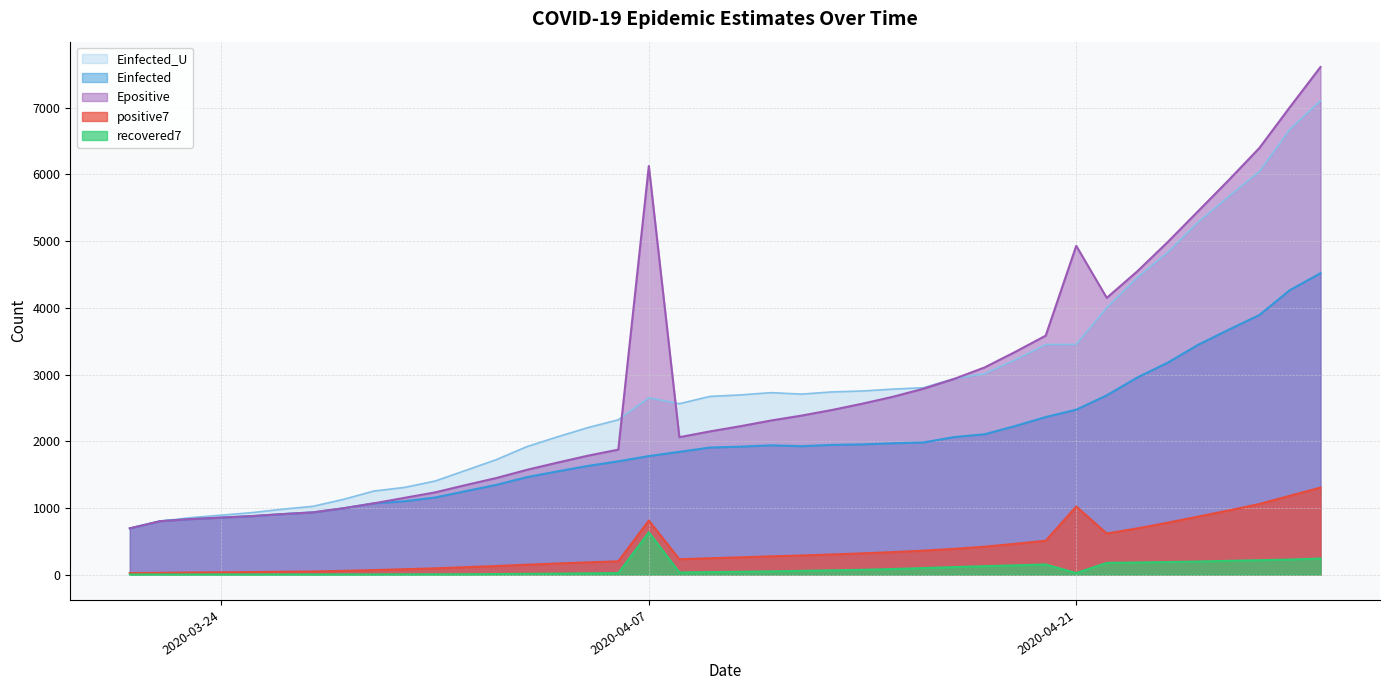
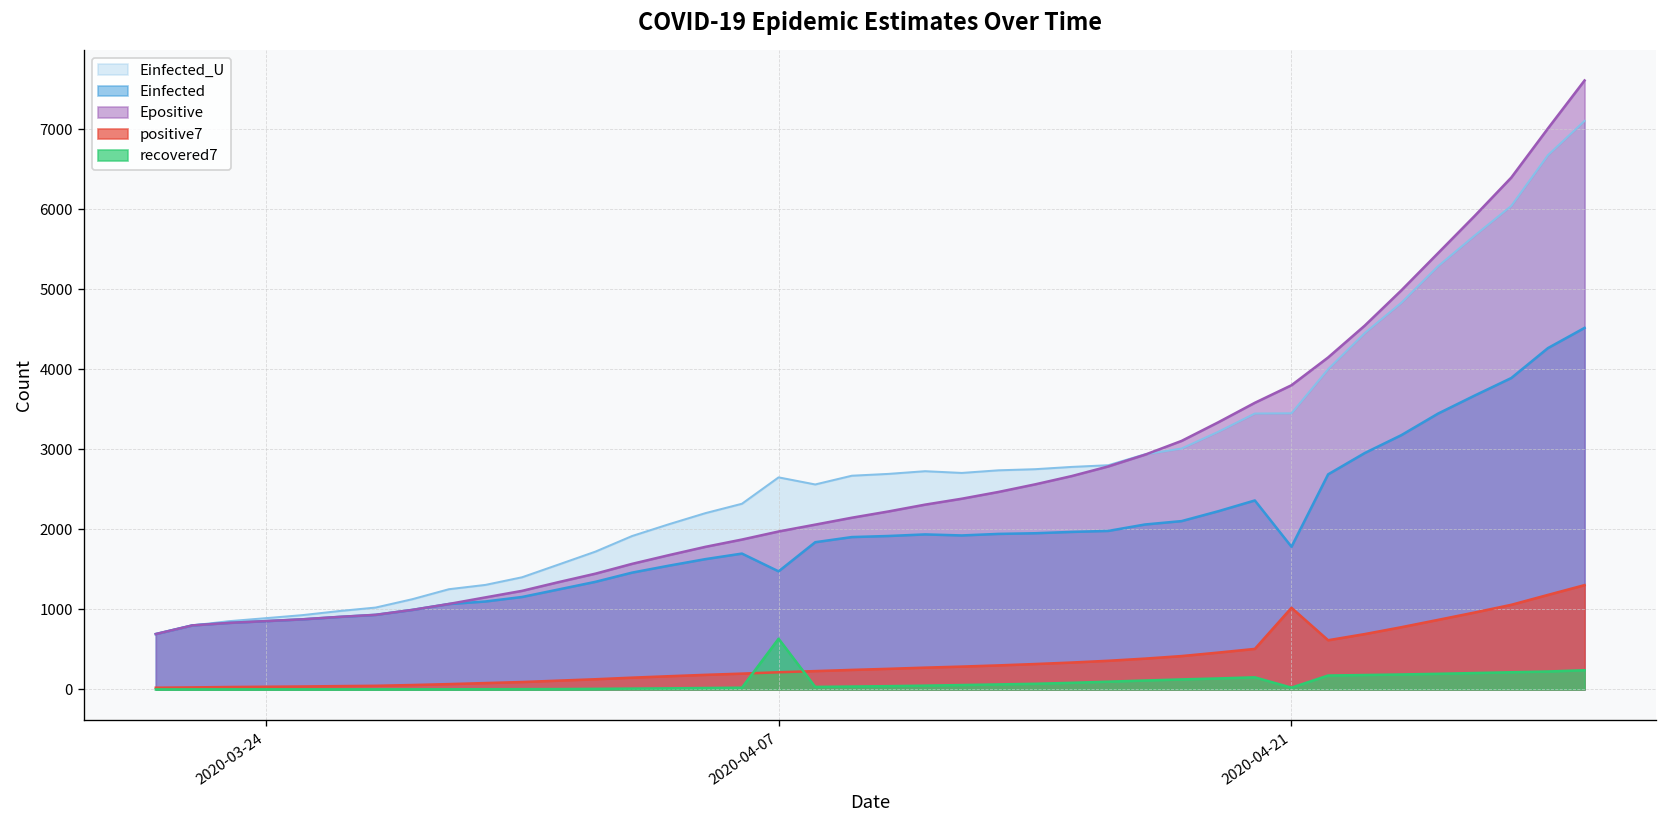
  {
    "Einfected_U": {
      "2020-04-07": 2700,
      "2020-04-21": 3500
    },
    "Einfected": {
-     "2020-04-07": 1800,
-     "2020-04-21": 2500
+     "2020-04-07": 1500,
+     "2020-04-21": 1800
    },
    "Epositive": {
-     "2020-04-07": 6100,
-     "2020-04-21": 4900
+     "2020-04-07": 2000,
+     "2020-04-21": 3800
    },
    "positive7": {
-     "2020-04-07": 800,
+     "2020-04-07": 200,
      "2020-04-21": 1000
    },
    "recovered7": {
      "2020-04-07": 600,
      "2020-04-21": 0
    }
  }
